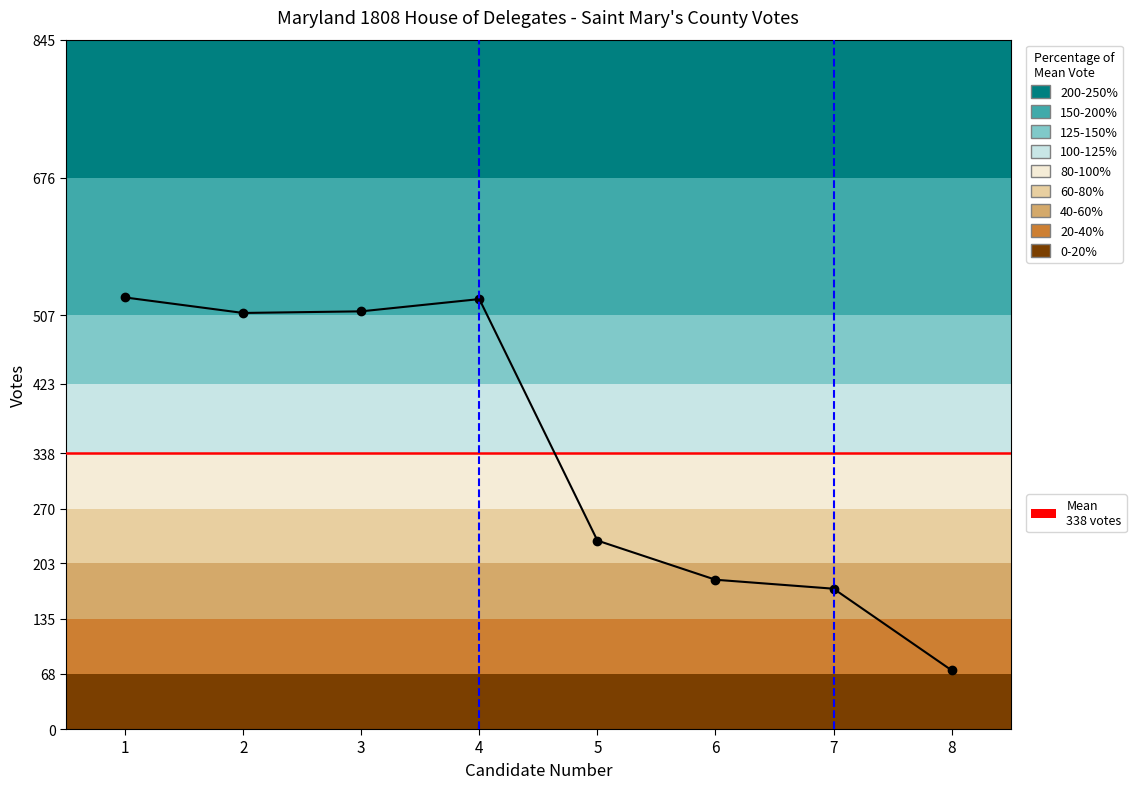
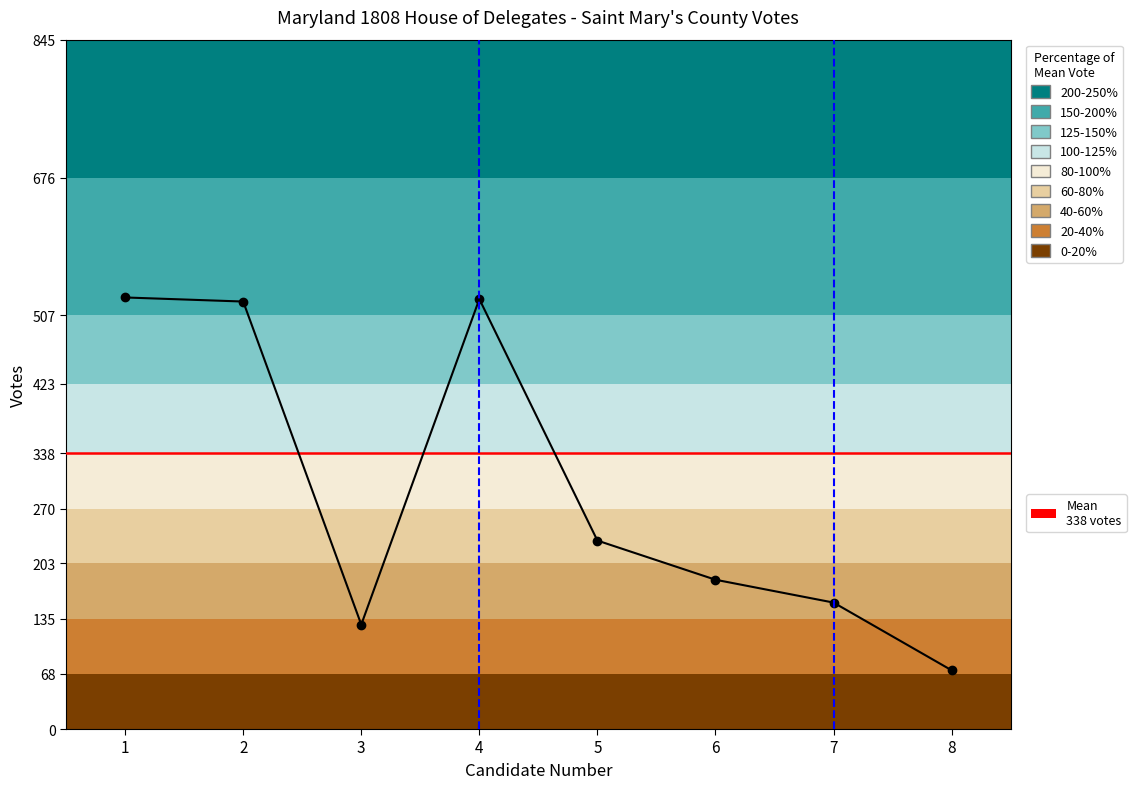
  {
    "1": 530,
-   "2": 510,
-   "3": 510,
+   "2": 520,
+   "3": 130,
    "4": 530,
    "5": 230,
    "6": 180,
-   "7": 170,
+   "7": 160,
    "8": 70
  }
